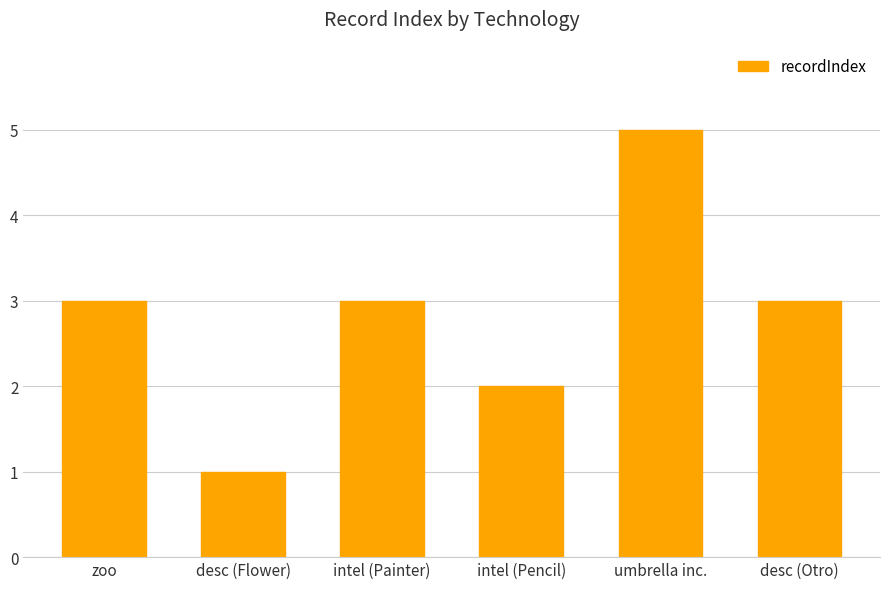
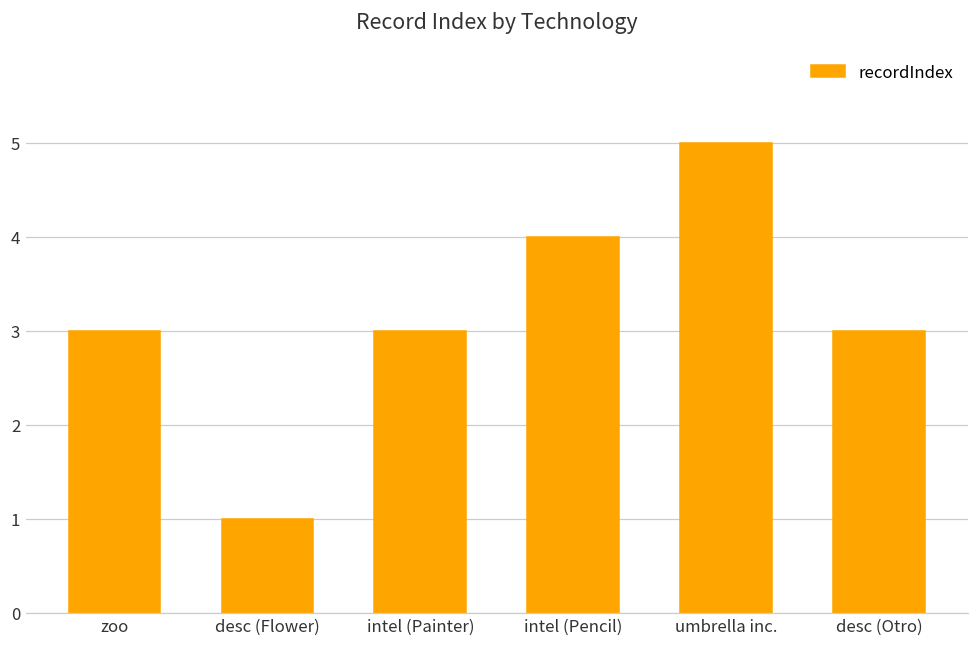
  {
    "zoo": 3,
    "desc (Flower)": 1,
    "intel (Painter)": 3,
-   "intel (Pencil)": 2,
+   "intel (Pencil)": 4,
    "umbrella inc.": 5,
    "desc (Otro)": 3
  }
